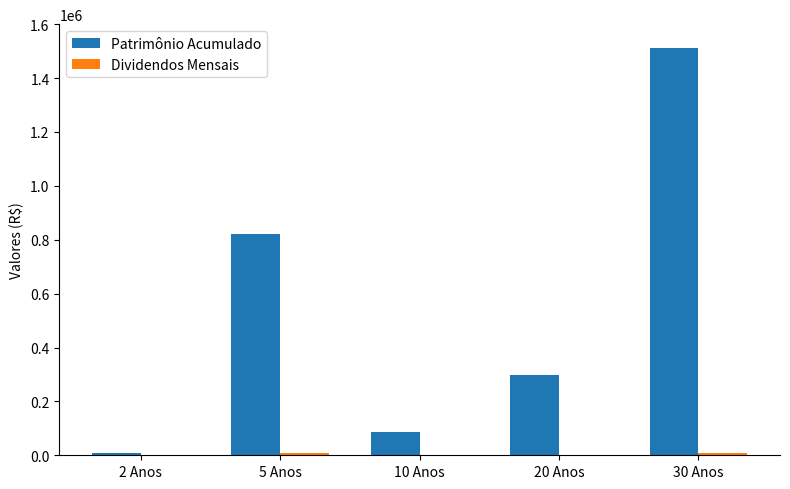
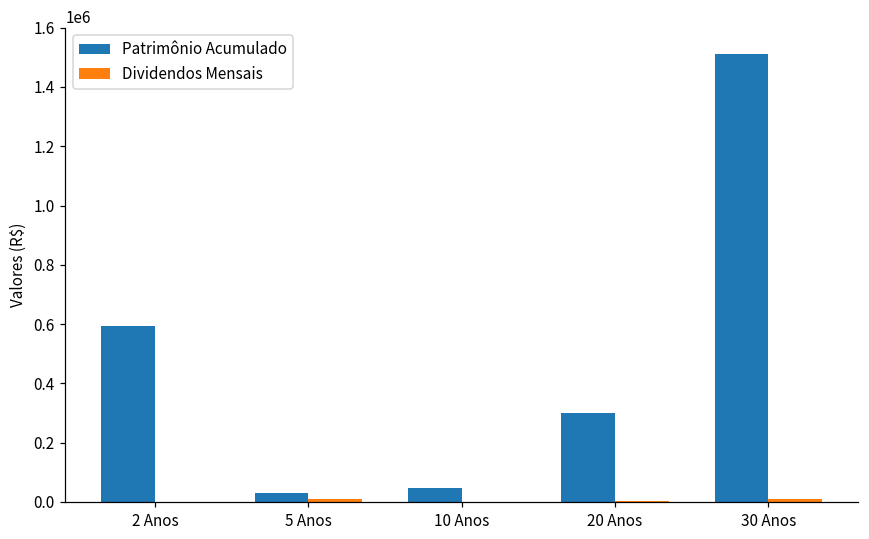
  {
    "Patrimônio Acumulado": {
-     "2 Anos": 10000,
-     "5 Anos": 820000,
-     "10 Anos": 90000,
+     "2 Anos": 590000,
+     "5 Anos": 30000,
+     "10 Anos": 50000,
      "20 Anos": 300000,
      "30 Anos": 1510000
    }
  }
